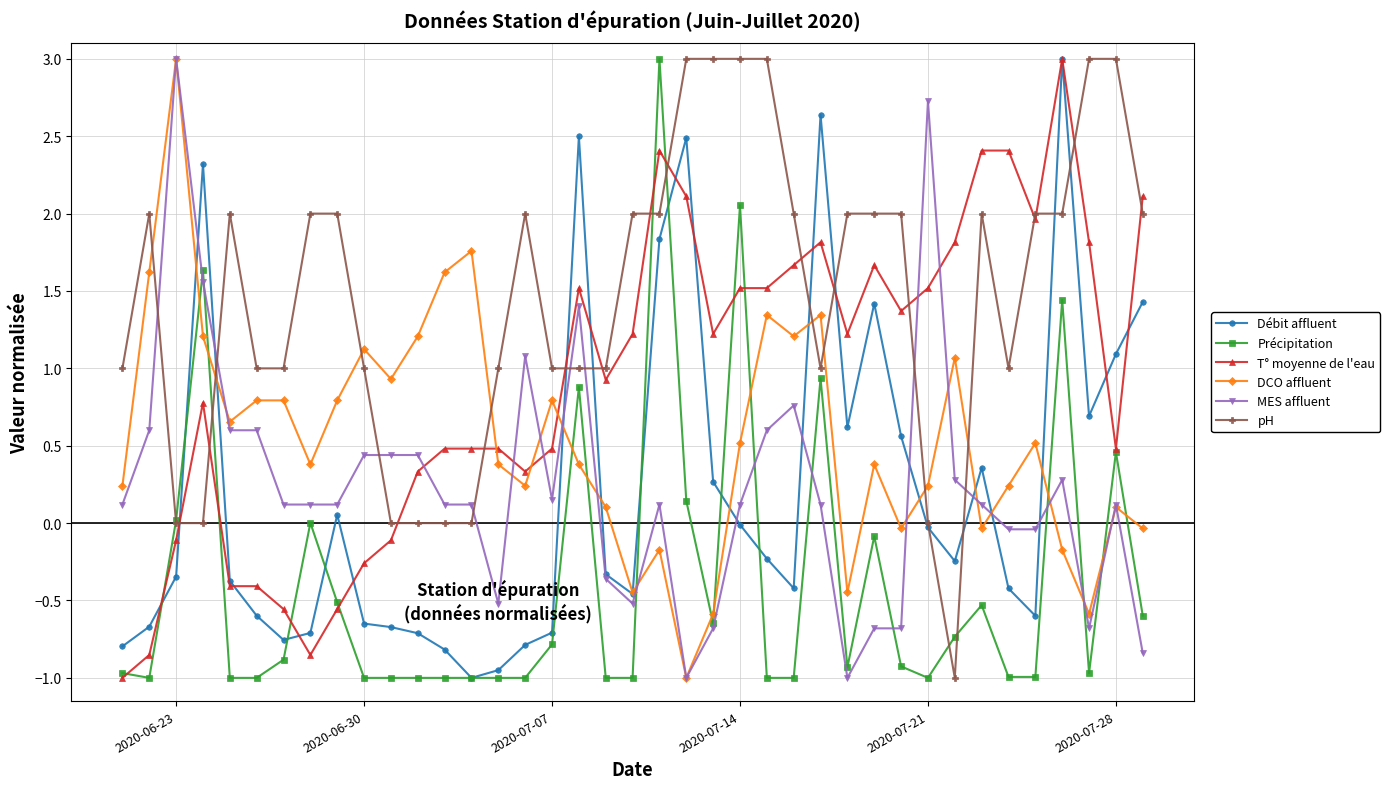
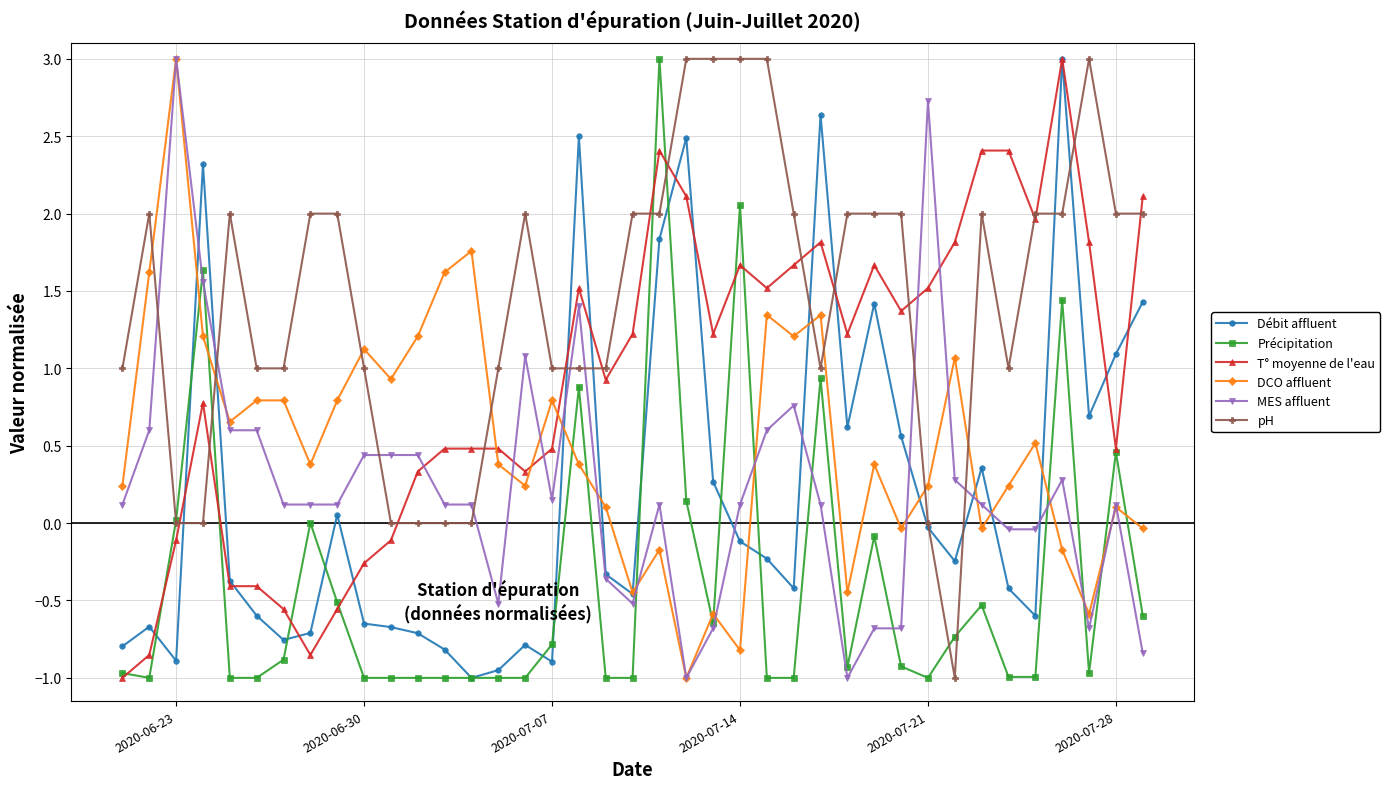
  {
    "Débit affluent": {
-     "2020-06-23": -0.35,
+     "2020-06-23": -0.89,
      "2020-06-30": -0.65,
-     "2020-07-07": -0.71,
-     "2020-07-14": -0.01,
+     "2020-07-07": -0.90,
+     "2020-07-14": -0.12,
      "2020-07-21": -0.03,
      "2020-07-28": 1.09
    },
    "Précipitation": {
      "2020-06-23": 0.02,
      "2020-06-30": -1.00,
      "2020-07-07": -0.78,
      "2020-07-14": 2.05,
      "2020-07-21": -1.00,
      "2020-07-28": 0.46
    },
    "T° moyenne de l'eau": {
      "2020-06-23": -0.11,
      "2020-06-30": -0.26,
      "2020-07-07": 0.48,
-     "2020-07-14": 1.52,
+     "2020-07-14": 1.67,
      "2020-07-21": 1.52,
      "2020-07-28": 0.48
    },
    "DCO affluent": {
      "2020-06-30": 1.12,
      "2020-07-07": 0.79,
-     "2020-07-14": 0.52,
+     "2020-07-14": -0.82,
      "2020-07-21": 0.24,
      "2020-07-28": 0.10
    },
    "MES affluent": {
      "2020-06-30": 0.44,
      "2020-07-07": 0.15,
      "2020-07-14": 0.12,
      "2020-07-21": 2.73,
      "2020-07-28": 0.12
    },
    "pH": {
      "2020-06-23": 0.00,
      "2020-06-30": 1.00,
      "2020-07-07": 1.00,
      "2020-07-14": 3.00,
      "2020-07-21": 0.00,
-     "2020-07-28": 3.00
+     "2020-07-28": 2.00
    }
  }
